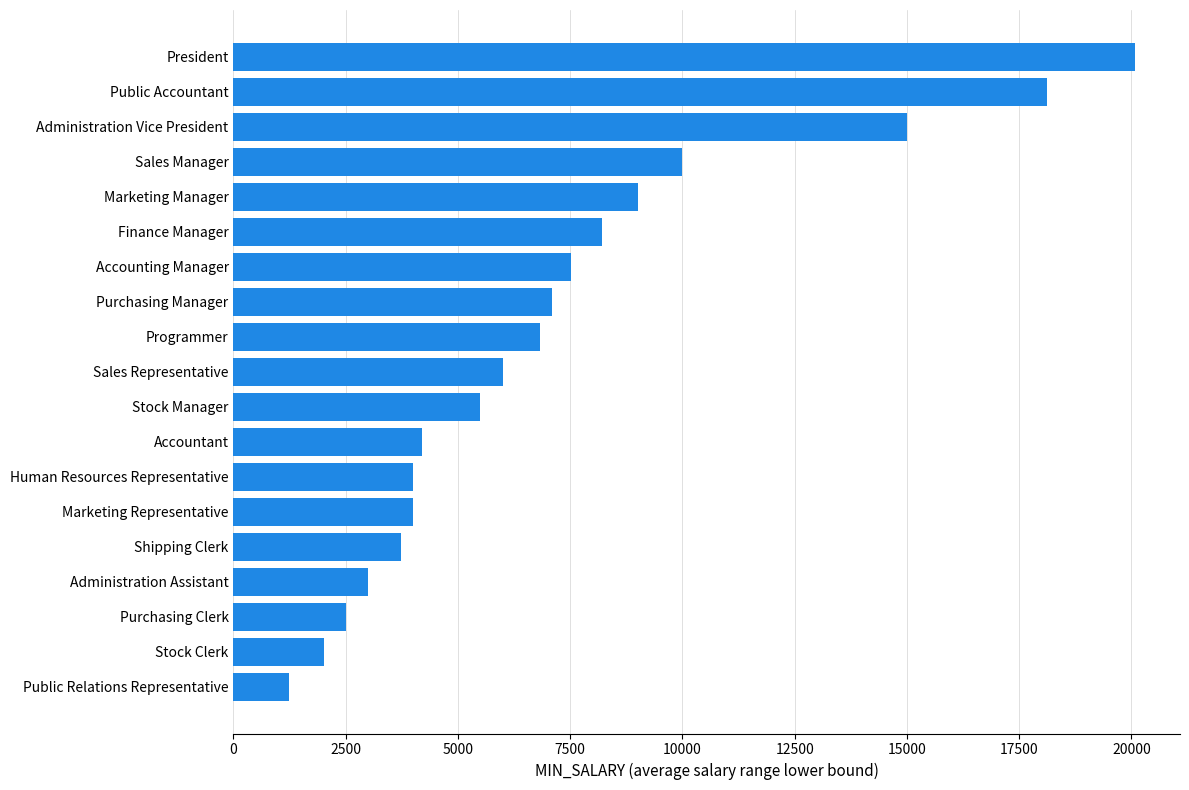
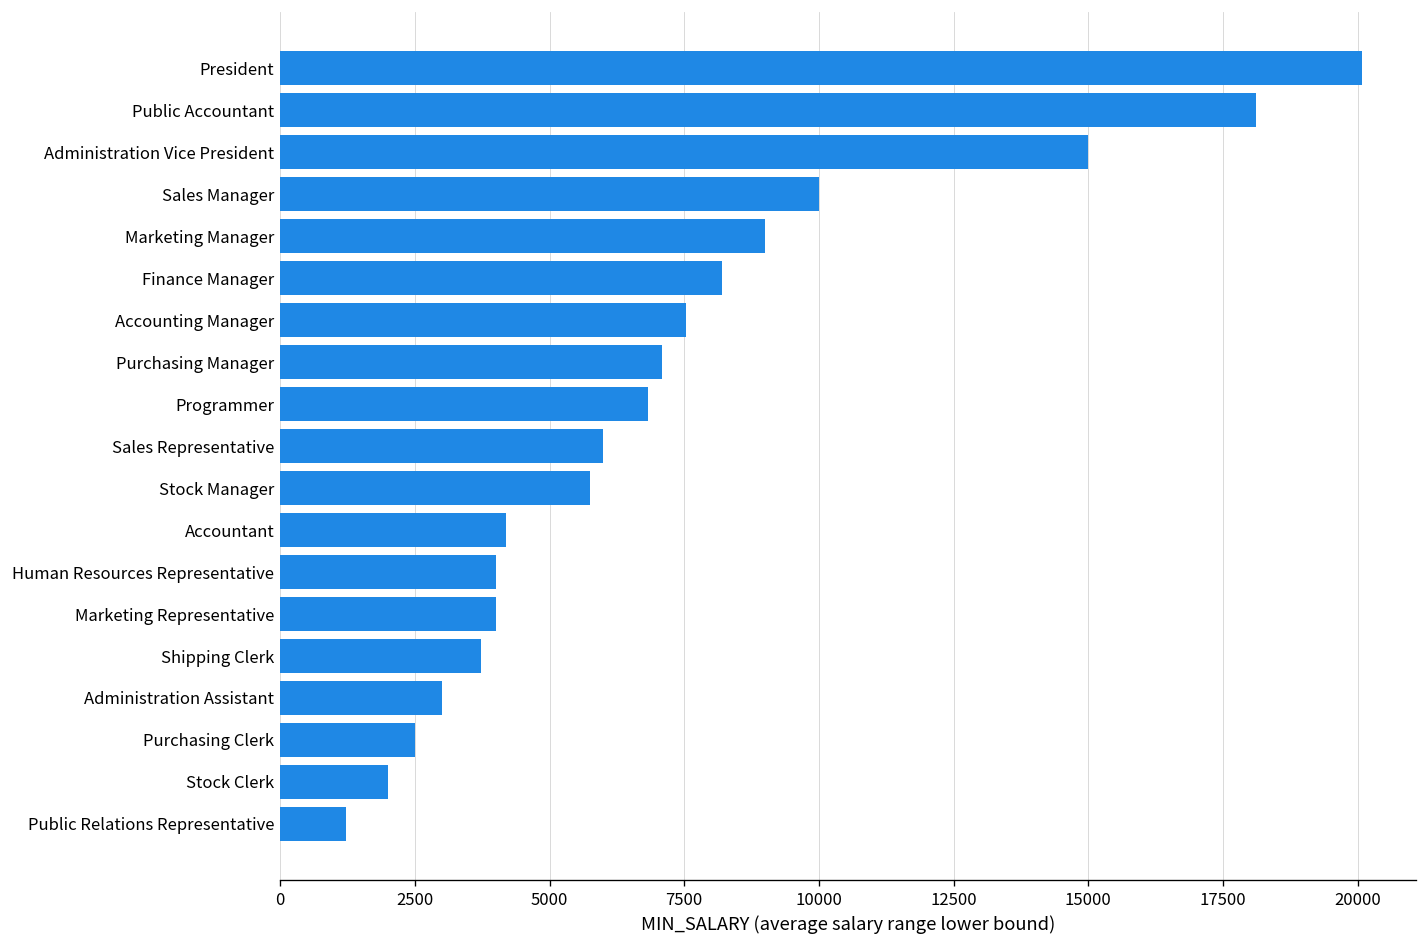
  {
    "President": 20100,
    "Public Accountant": 18100,
    "Administration Vice President": 15000,
    "Sales Manager": 10000,
    "Marketing Manager": 9000,
    "Finance Manager": 8200,
    "Accounting Manager": 7500,
    "Purchasing Manager": 7100,
    "Programmer": 6800,
    "Sales Representative": 6000,
-   "Stock Manager": 5500,
+   "Stock Manager": 5800,
    "Accountant": 4200,
    "Human Resources Representative": 4000,
    "Marketing Representative": 4000,
    "Shipping Clerk": 3700,
    "Administration Assistant": 3000,
    "Purchasing Clerk": 2500,
    "Stock Clerk": 2000,
    "Public Relations Representative": 1200
  }
